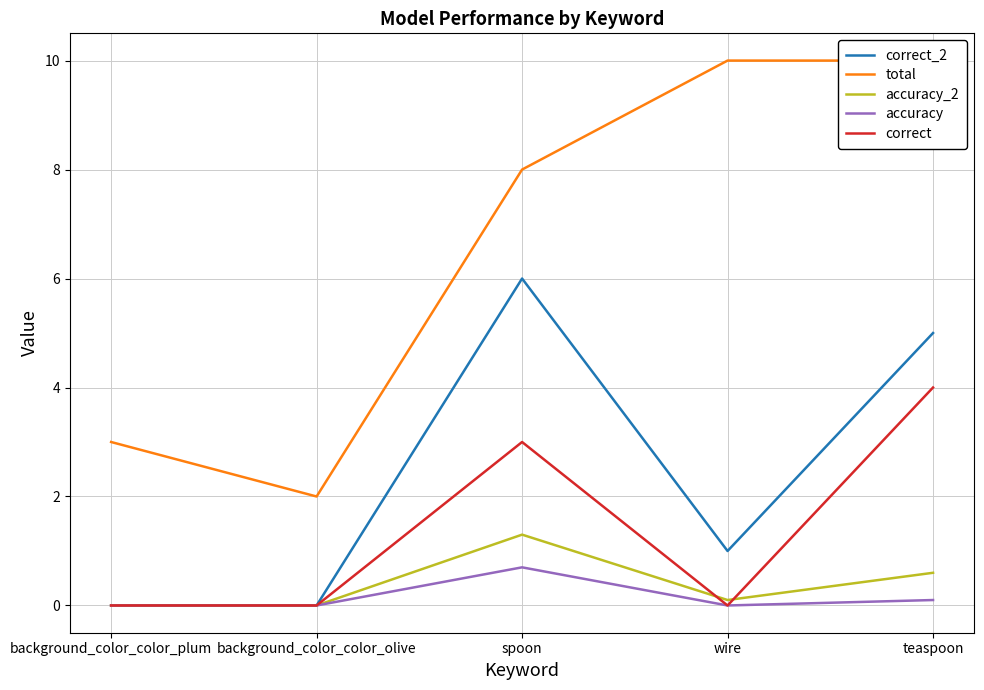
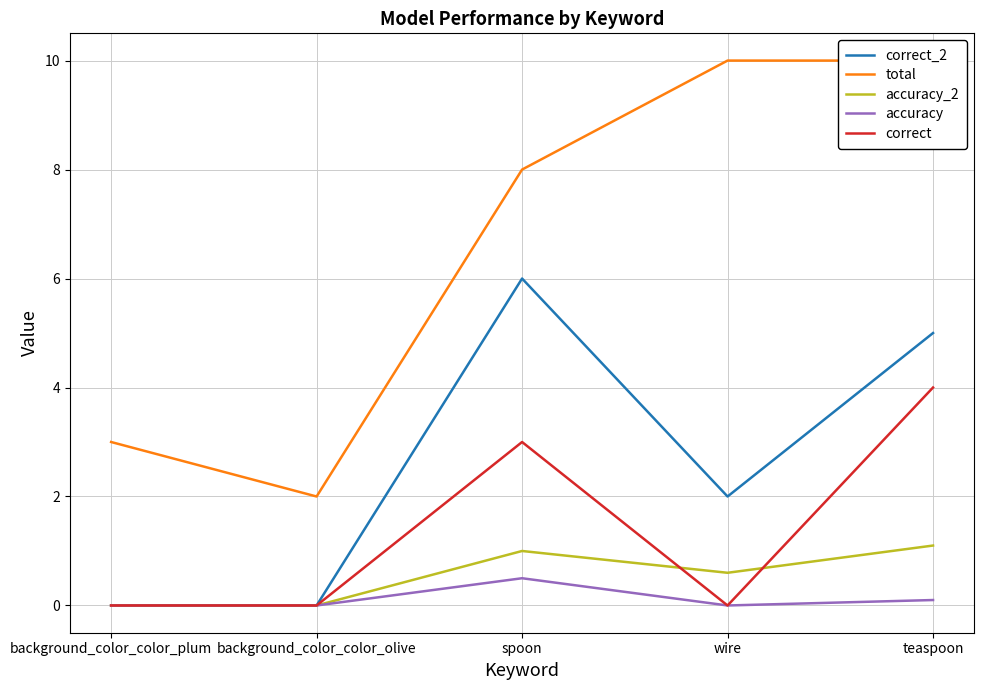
  {
    "correct_2": {
      "spoon": 6,
-     "wire": 1,
+     "wire": 2,
      "teaspoon": 5
    },
    "total": {
      "background_color_color_plum": 3.0,
      "background_color_color_olive": 2.0,
      "spoon": 8.0,
      "wire": 10.0
    },
    "accuracy_2": {
-     "spoon": 1.3,
-     "wire": 0.1,
-     "teaspoon": 0.6
+     "spoon": 1.0,
+     "wire": 0.6,
+     "teaspoon": 1.1
    },
    "accuracy": {
-     "spoon": 0.7,
+     "spoon": 0.5,
      "teaspoon": 0.1
    },
    "correct": {
      "spoon": 3.0,
      "teaspoon": 4.0
    }
  }
